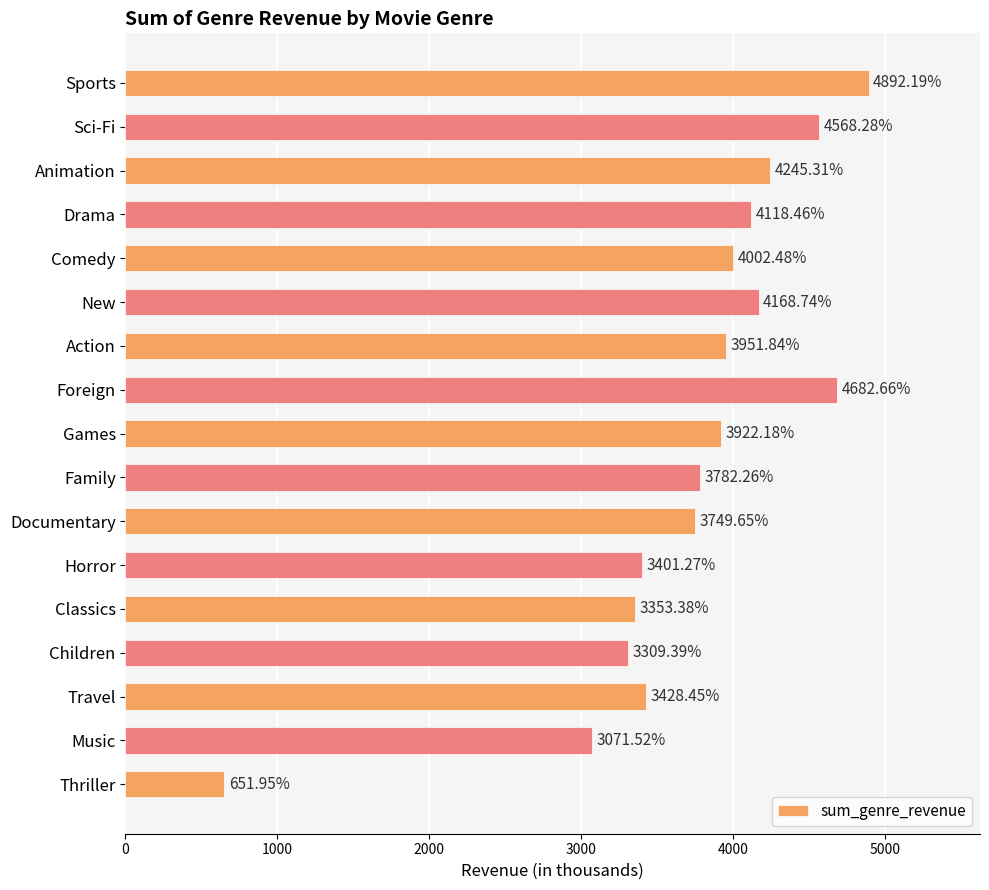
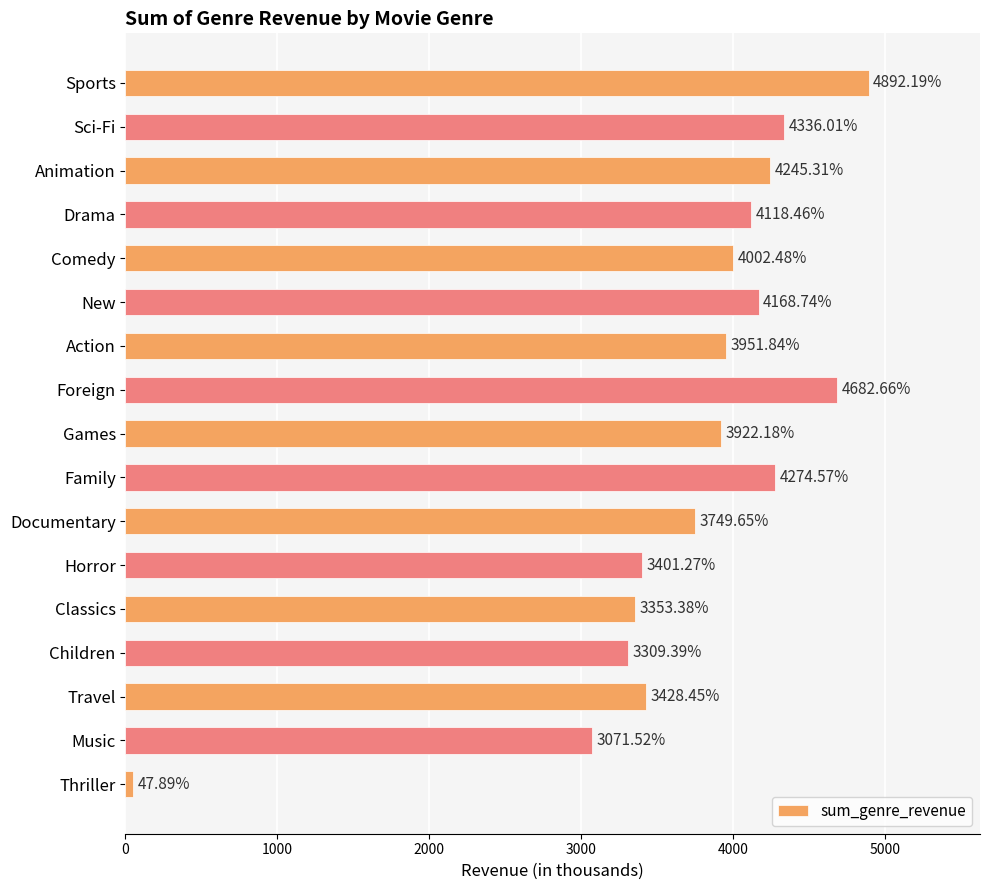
  {
    "Sports": "4892.19%",
-   "Sci-Fi": "4568.28%",
+   "Sci-Fi": "4336.01%",
    "Animation": "4245.31%",
    "Drama": "4118.46%",
    "Comedy": "4002.48%",
    "New": "4168.74%",
    "Action": "3951.84%",
    "Foreign": "4682.66%",
    "Games": "3922.18%",
-   "Family": "3782.26%",
+   "Family": "4274.57%",
    "Documentary": "3749.65%",
    "Horror": "3401.27%",
    "Classics": "3353.38%",
    "Children": "3309.39%",
    "Travel": "3428.45%",
    "Music": "3071.52%",
-   "Thriller": "651.95%"
+   "Thriller": "47.89%"
  }
